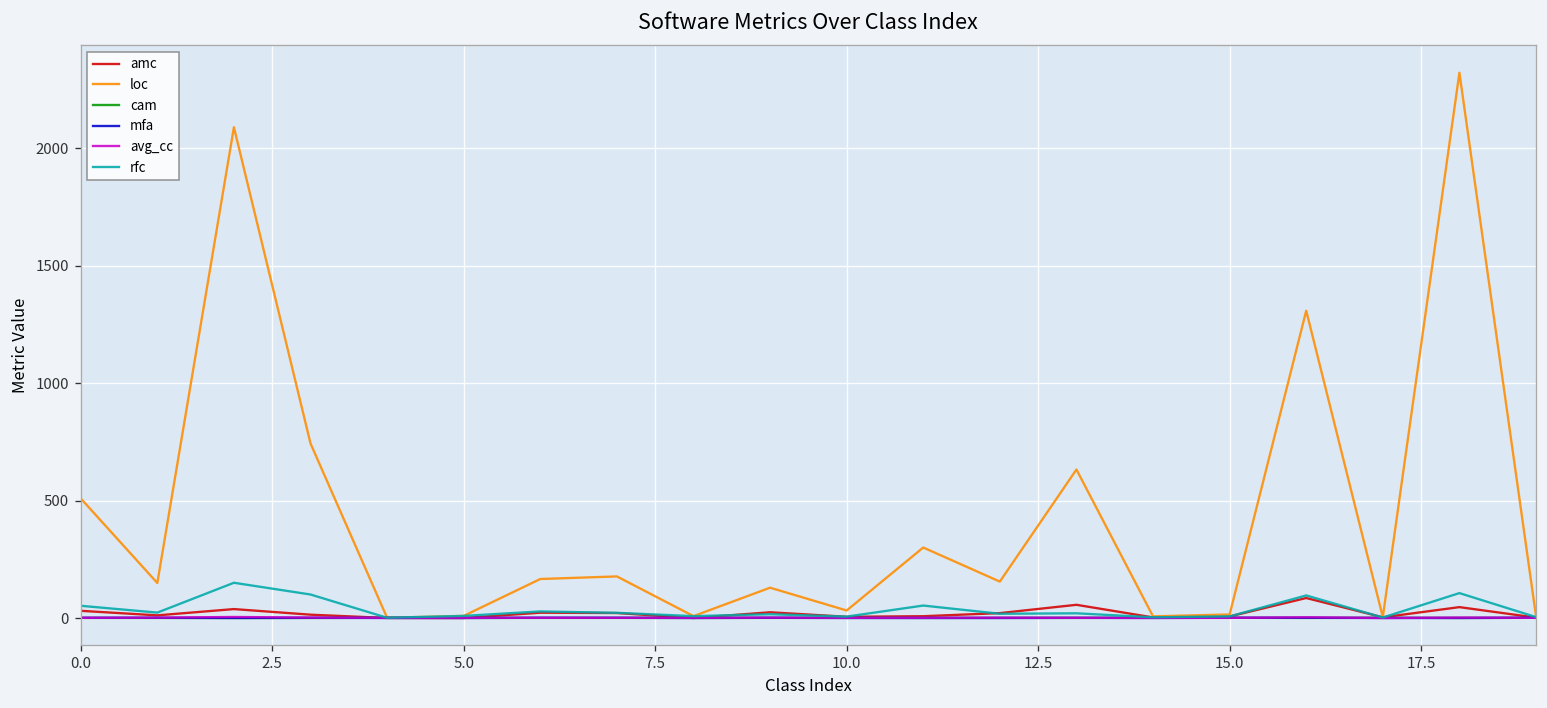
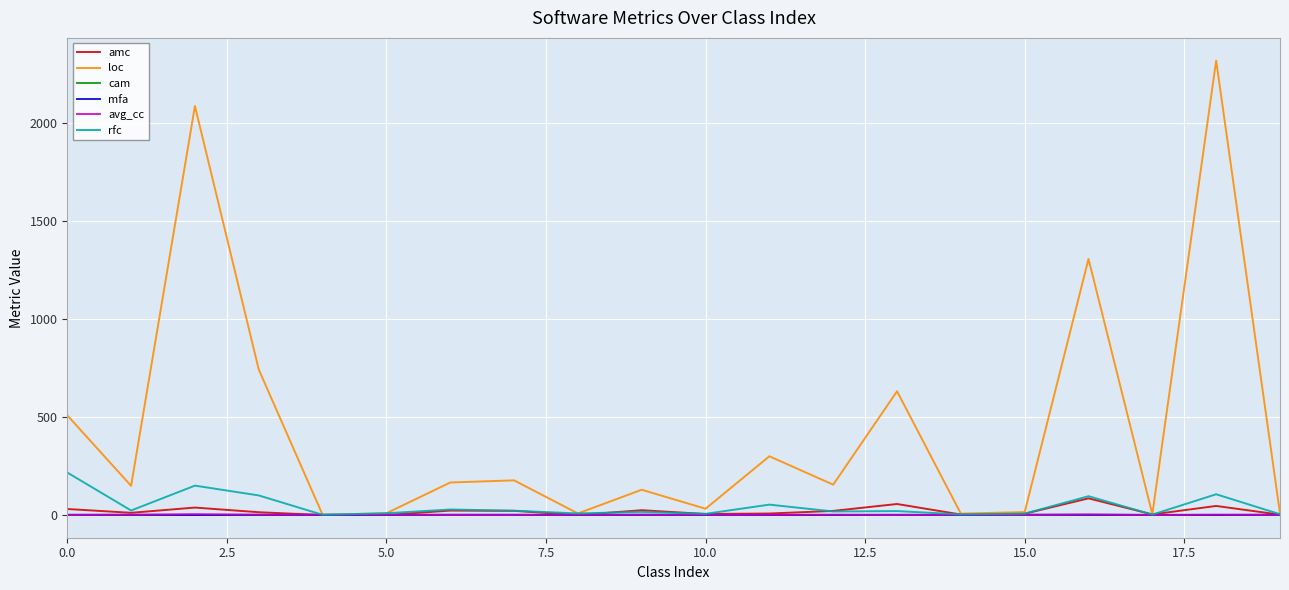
  {
    "amc": {
      "0.0": 30
    },
    "loc": {
      "0.0": 510,
      "10.0": 30
    },
    "rfc": {
-     "0.0": 50
+     "0.0": 220
    }
  }
